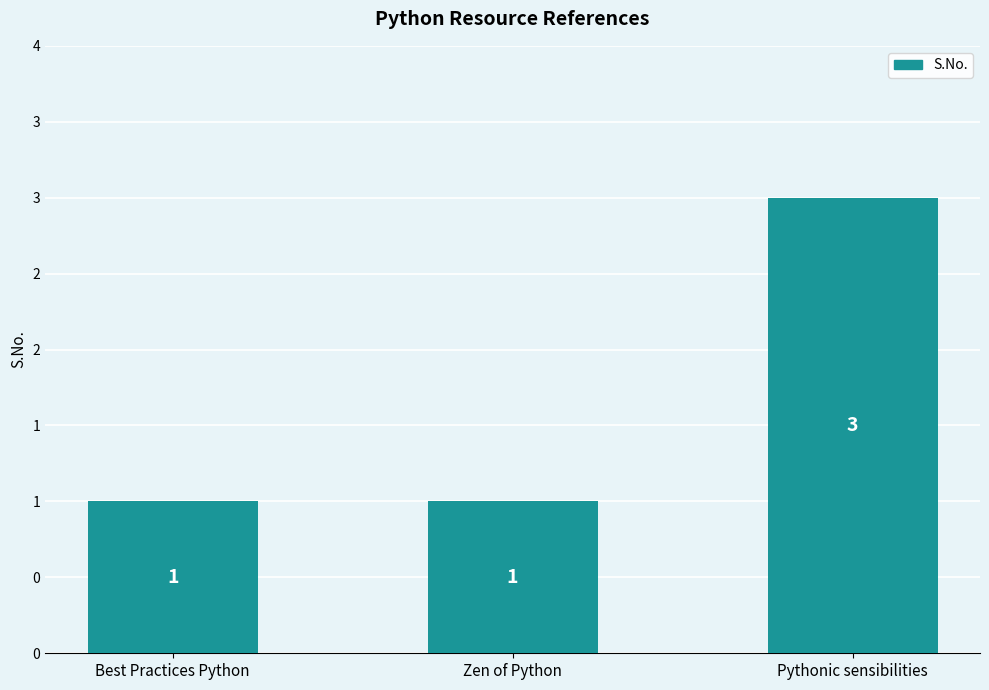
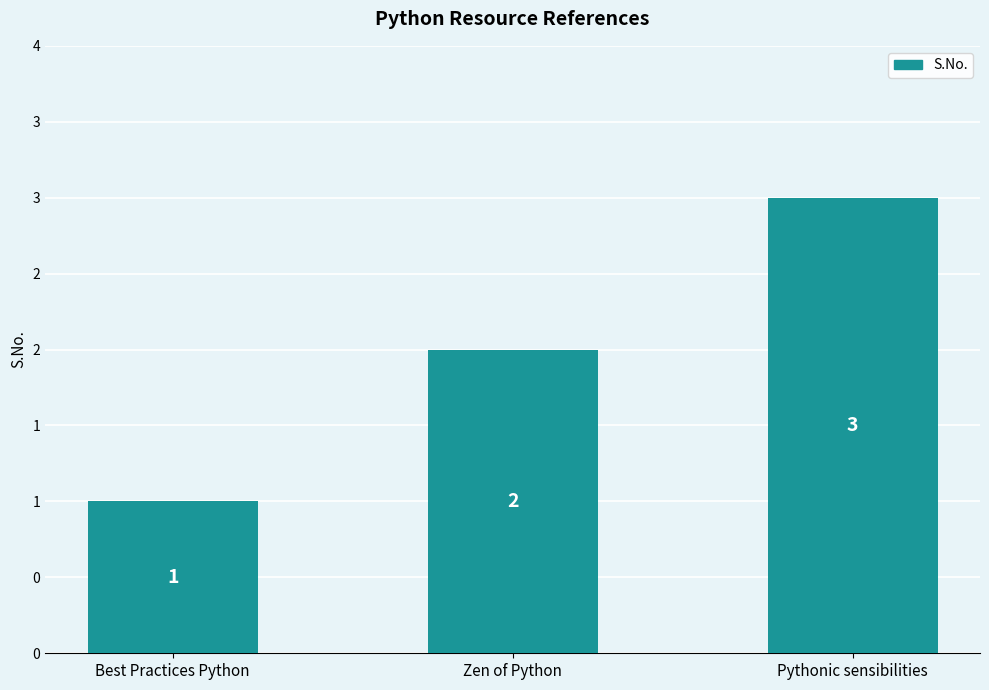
  {
    "Best Practices Python": 1,
-   "Zen of Python": 1,
+   "Zen of Python": 2,
    "Pythonic sensibilities": 3
  }
